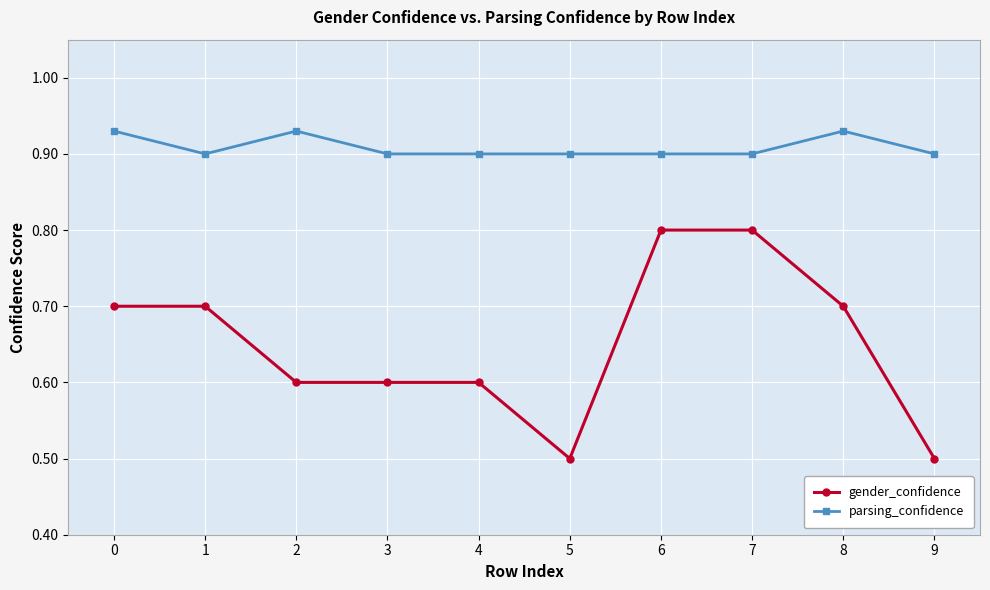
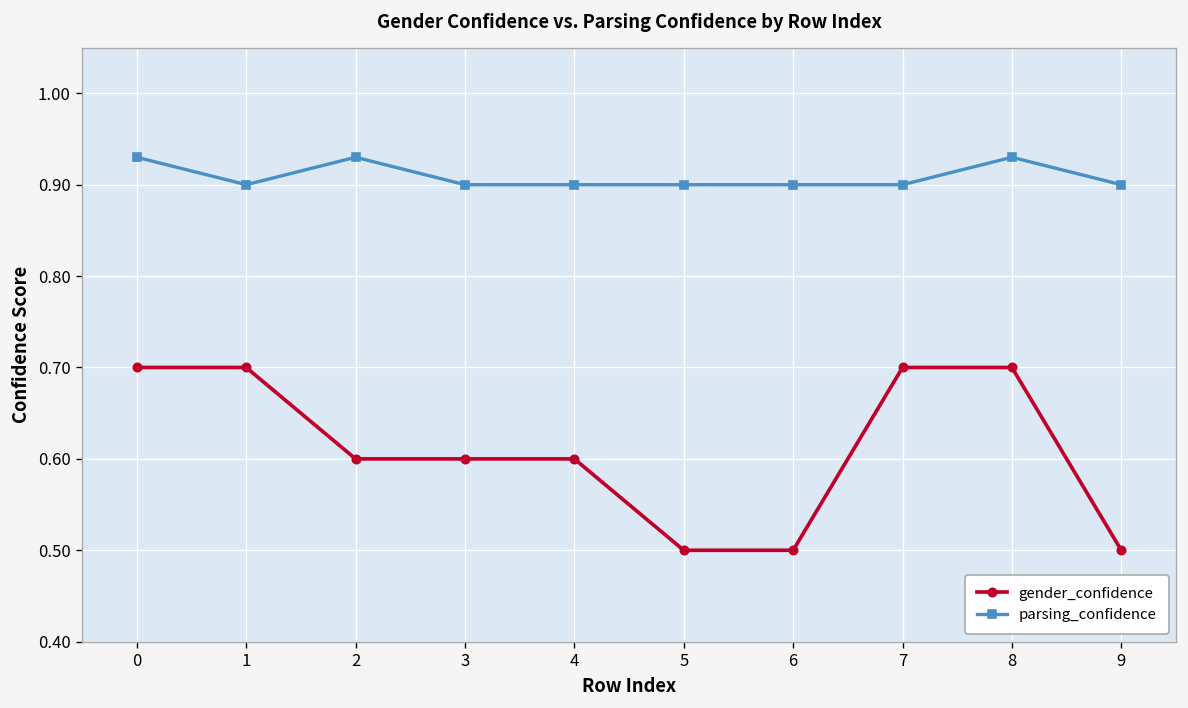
  {
    "gender_confidence": {
      "0": 0.7,
      "1": 0.7,
      "2": 0.6,
      "3": 0.6,
      "4": 0.6,
      "5": 0.5,
-     "6": 0.8,
-     "7": 0.8,
+     "6": 0.5,
+     "7": 0.7,
      "8": 0.7,
      "9": 0.5
    },
    "parsing_confidence": {
      "0": 0.93,
      "1": 0.9,
      "2": 0.93,
      "3": 0.9,
      "4": 0.9,
      "5": 0.9,
      "6": 0.9,
      "7": 0.9,
      "8": 0.93,
      "9": 0.9
    }
  }
